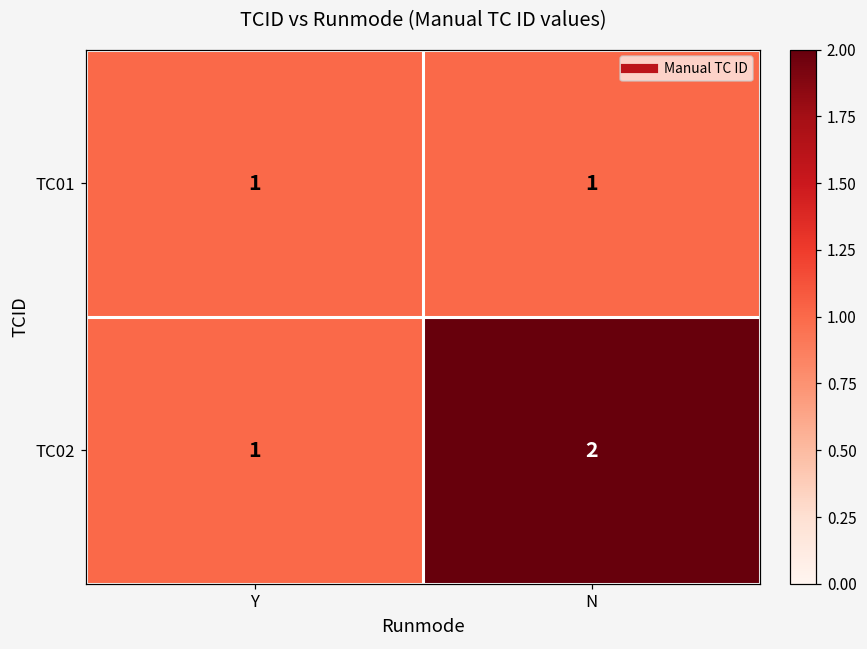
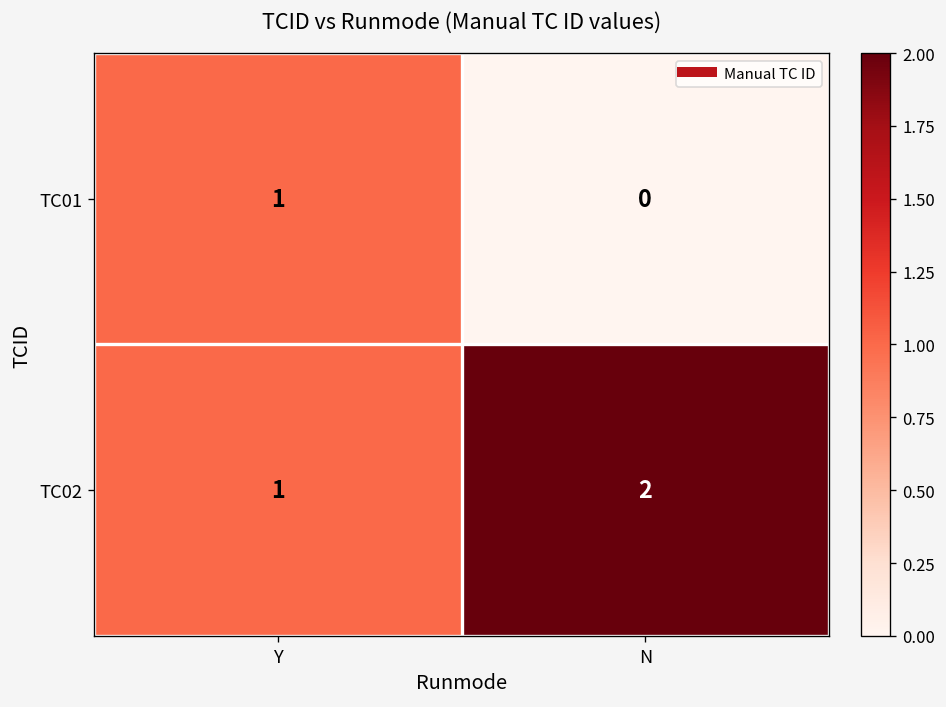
  {
    "TC01": {
      "Y": 1,
-     "N": 1
+     "N": 0
    },
    "TC02": {
      "Y": 1,
      "N": 2
    }
  }
